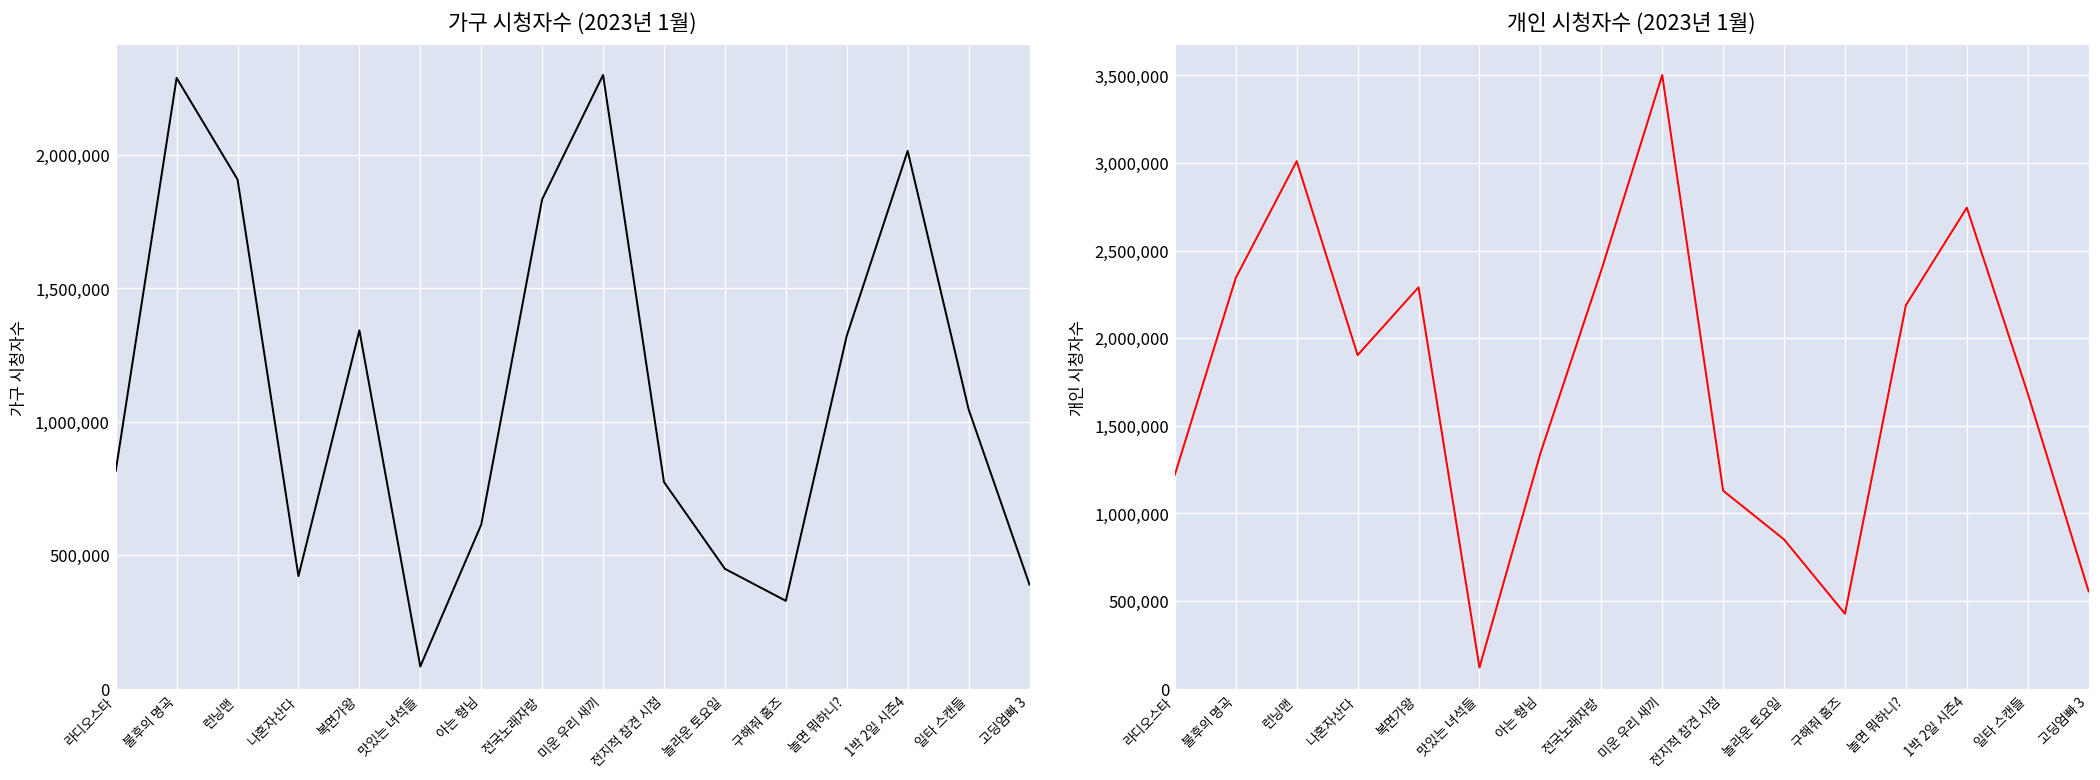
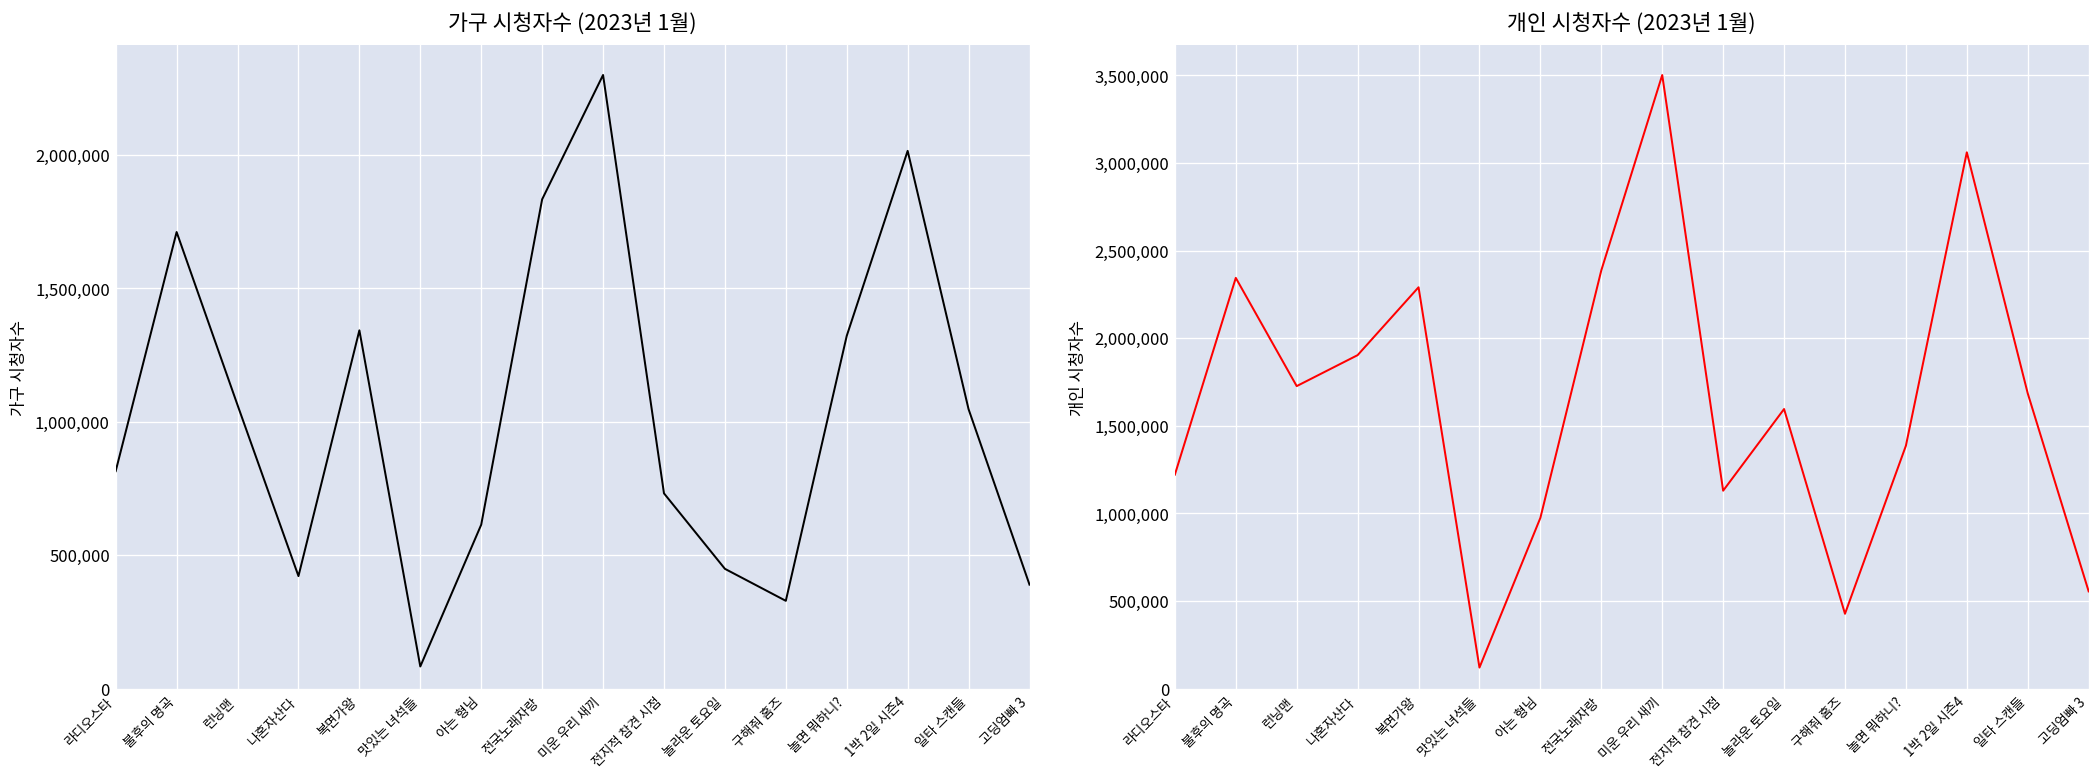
  {
    "가구 시청자수 (2023년 1월)": {
      "라디오스타": "820,000",
-     "불후의 명곡": "2,290,000",
-     "런닝맨": "1,910,000",
+     "불후의 명곡": "1,710,000",
+     "런닝맨": "1,060,000",
      "나혼자산다": "420,000",
      "복면가왕": "1,340,000",
      "맛있는 녀석들": "80,000",
      "아는 형님": "610,000",
      "전국노래자랑": "1,830,000",
      "미운 우리 새끼": "2,300,000",
-     "전지적 참견 시점": "770,000",
+     "전지적 참견 시점": "730,000",
      "놀라운 토요일": "450,000",
      "구해줘 홈즈": "330,000",
      "놀면 뭐하니?": "1,320,000",
      "1박 2일 시즌4": "2,020,000",
      "일타 스캔들": "1,050,000",
      "고딩엄빠 3": "390,000"
    },
    "개인 시청자수 (2023년 1월)": {
      "라디오스타": "1,220,000",
      "불후의 명곡": "2,340,000",
-     "런닝맨": "3,010,000",
+     "런닝맨": "1,730,000",
      "나혼자산다": "1,900,000",
      "복면가왕": "2,290,000",
      "맛있는 녀석들": "120,000",
-     "아는 형님": "1,340,000",
+     "아는 형님": "970,000",
      "전국노래자랑": "2,390,000",
      "미운 우리 새끼": "3,500,000",
      "전지적 참견 시점": "1,130,000",
-     "놀라운 토요일": "850,000",
+     "놀라운 토요일": "1,600,000",
      "구해줘 홈즈": "430,000",
-     "놀면 뭐하니?": "2,190,000",
-     "1박 2일 시즌4": "2,740,000",
+     "놀면 뭐하니?": "1,390,000",
+     "1박 2일 시즌4": "3,060,000",
      "일타 스캔들": "1,680,000",
      "고딩엄빠 3": "550,000"
    }
  }
